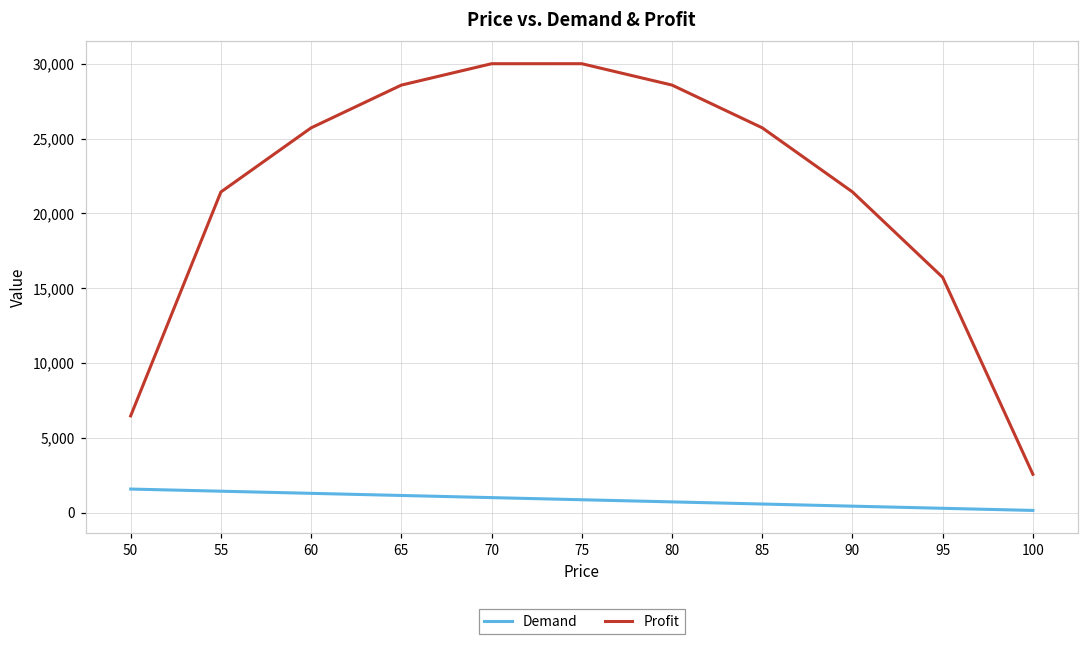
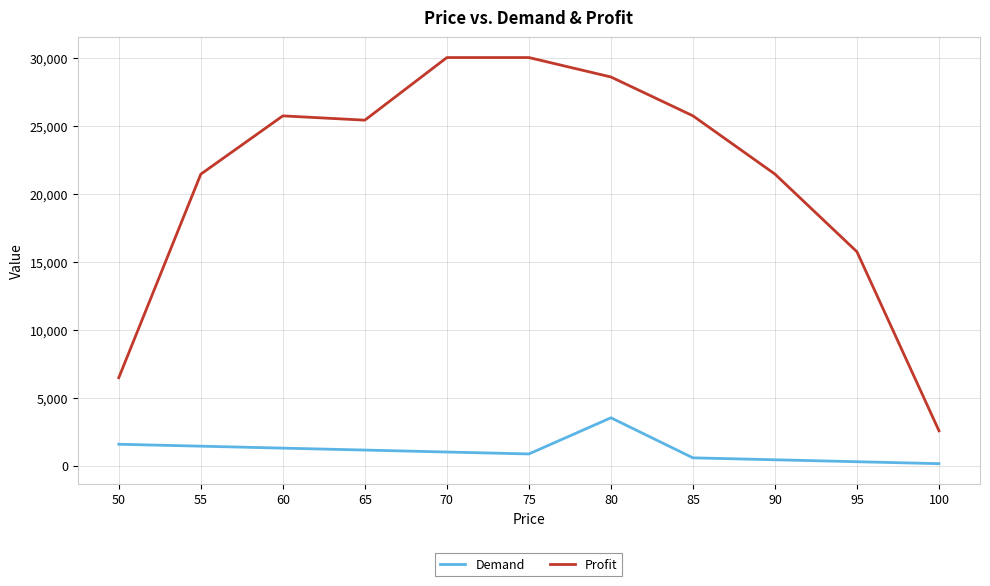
  {
    "Demand": {
      "50": "1,600",
      "55": "1,400",
      "60": "1,300",
      "65": "1,100",
      "70": "1,000",
      "75": "900",
-     "80": "700",
+     "80": "3,500",
      "85": "600",
      "90": "400",
      "95": "300",
      "100": "100"
    },
    "Profit": {
      "50": "6,500",
      "55": "21,400",
      "60": "25,700",
-     "65": "28,600",
+     "65": "25,400",
      "70": "30,000",
      "75": "30,000",
      "80": "28,600",
      "85": "25,700",
      "90": "21,400",
      "95": "15,700",
      "100": "2,600"
    }
  }
